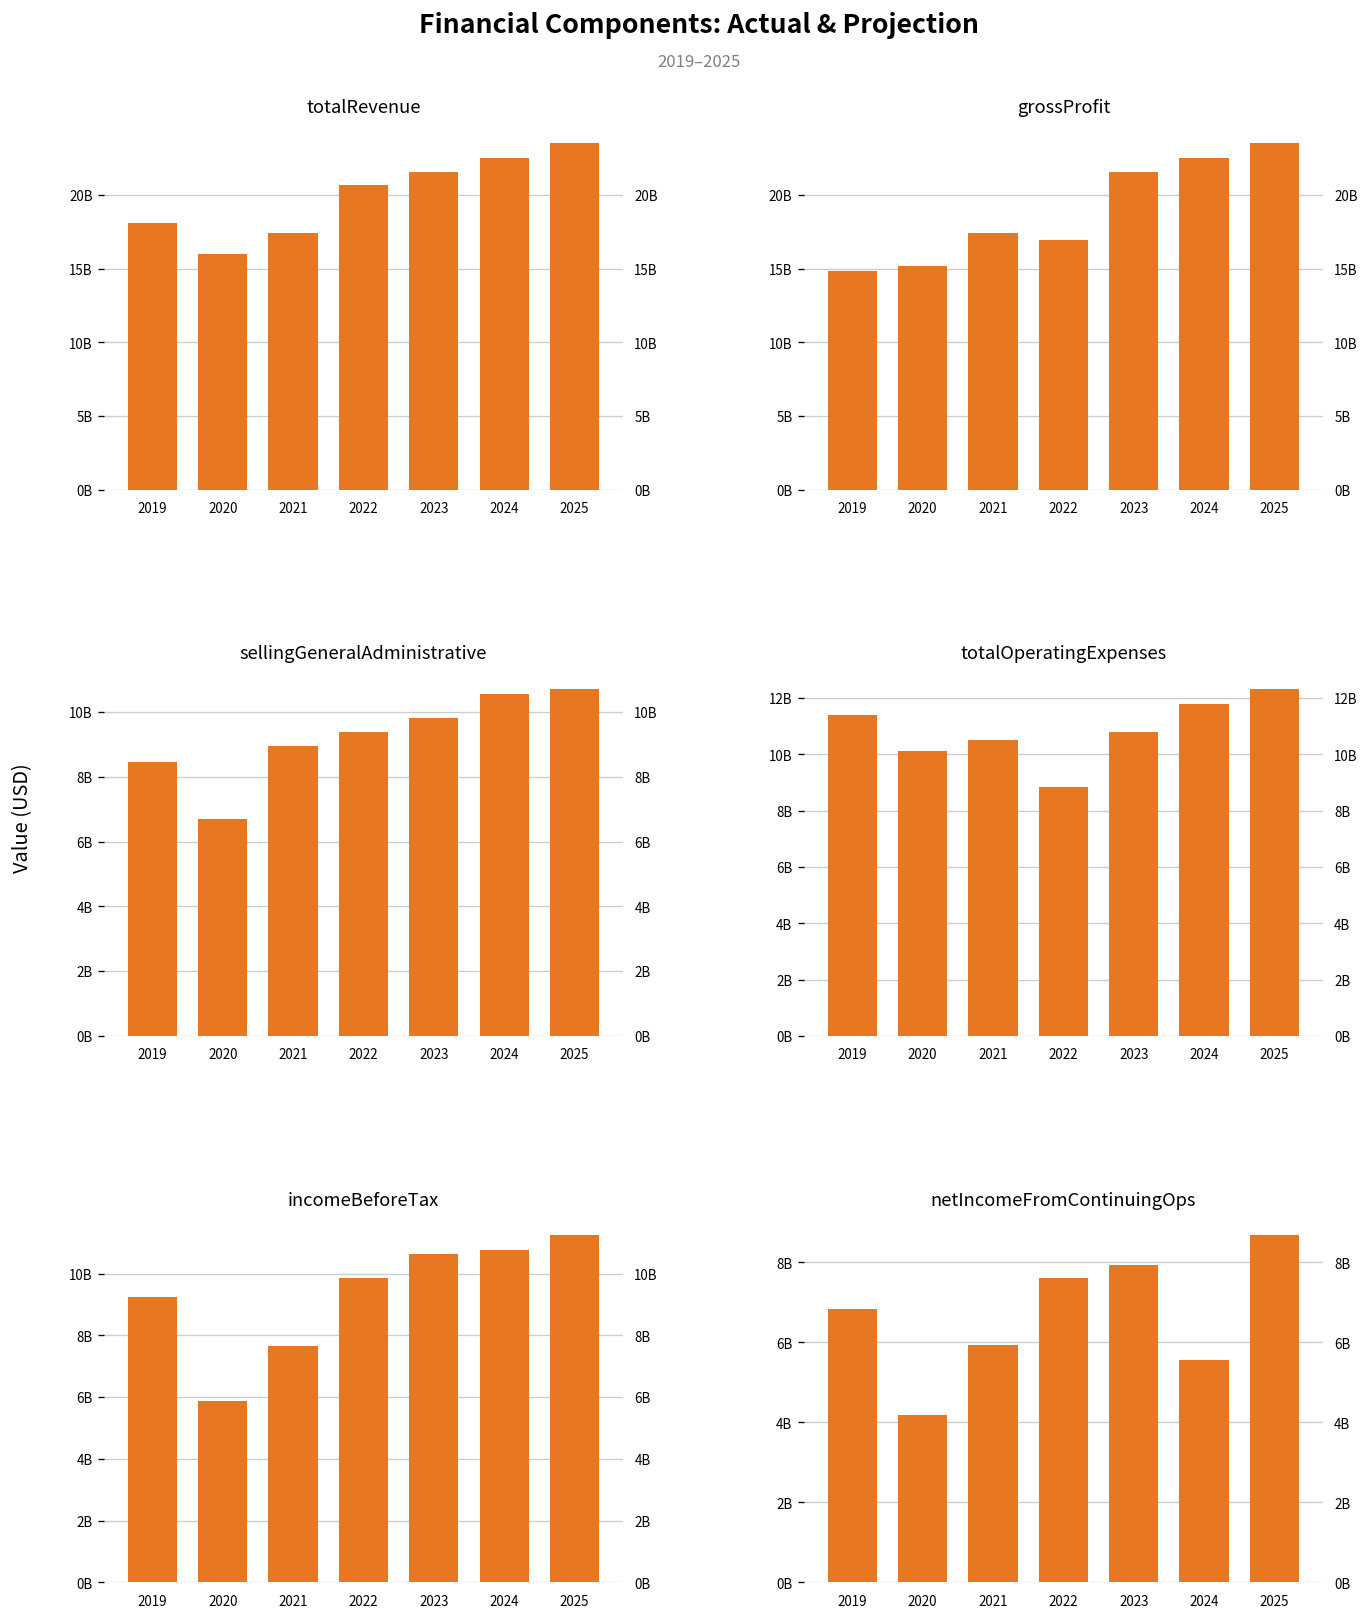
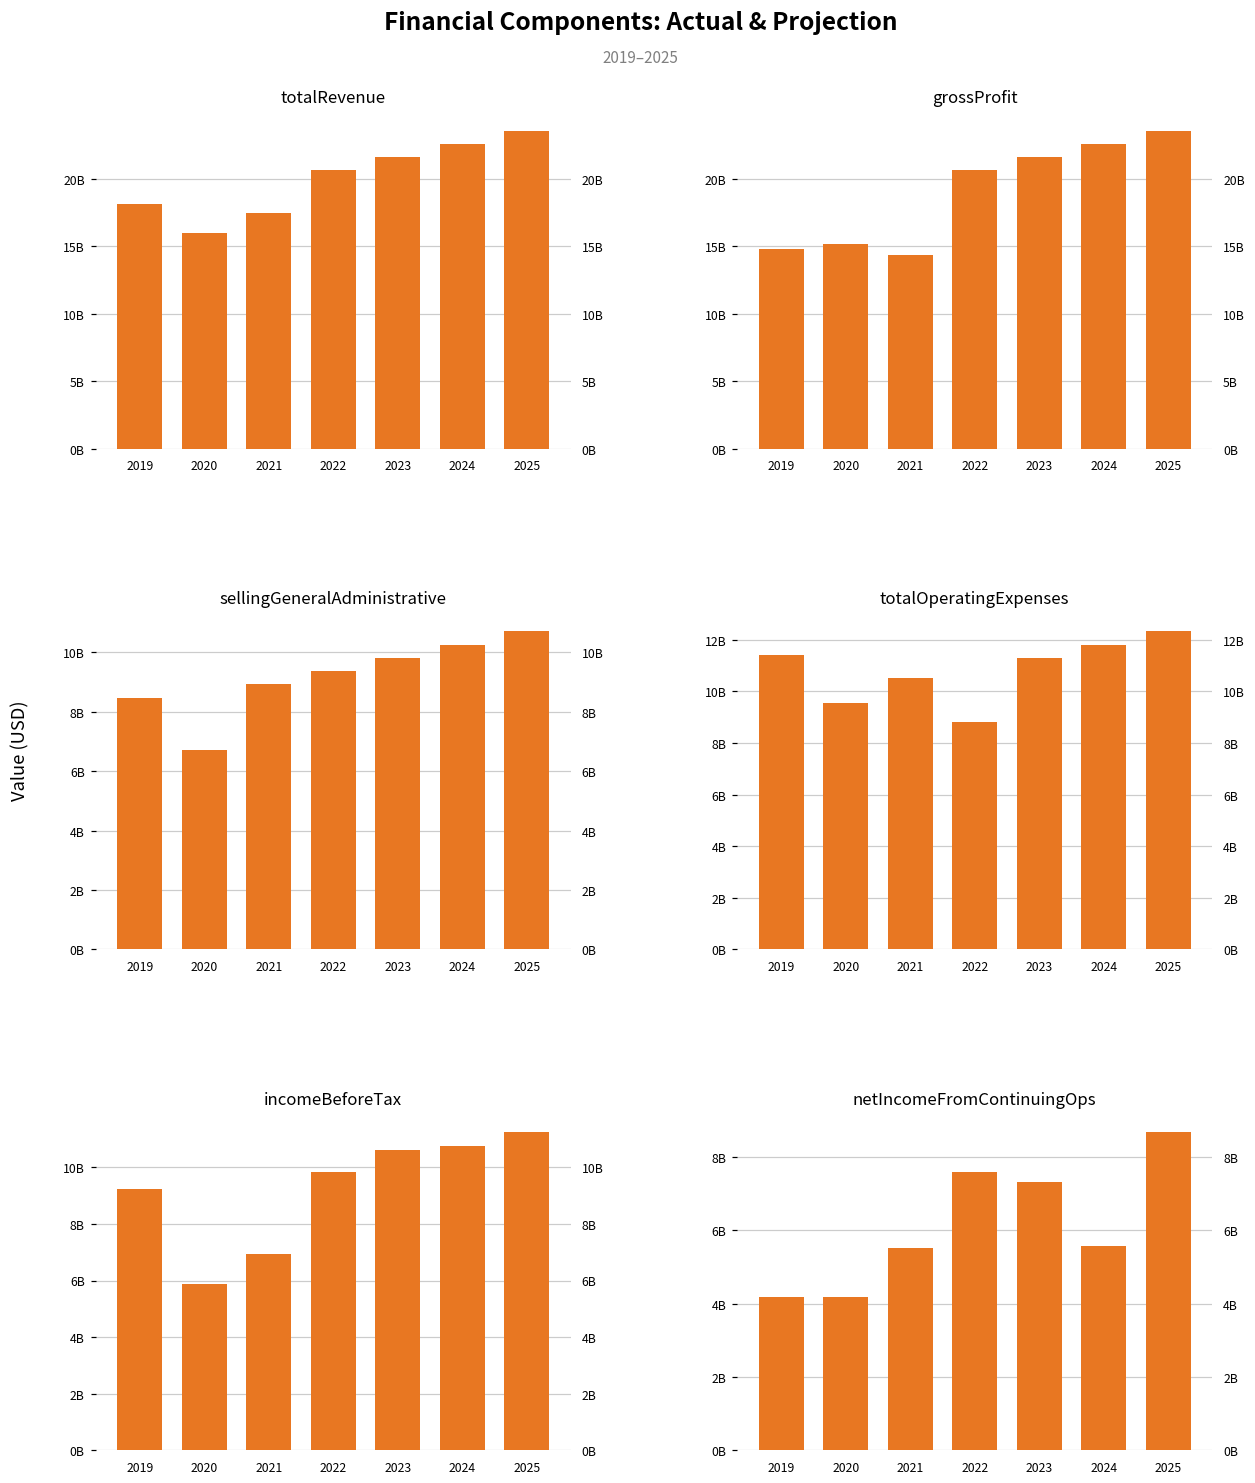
  {
    "totalRevenue": {
      "2019": 18100000000,
      "2020": 16000000000,
      "2021": 17400000000,
      "2022": 20700000000,
      "2023": 21600000000,
      "2024": 22500000000,
      "2025": 23600000000
    },
    "grossProfit": {
      "2019": 14800000000,
      "2020": 15200000000,
-     "2021": 17400000000,
-     "2022": 16900000000,
+     "2021": 14400000000,
+     "2022": 20700000000,
      "2023": 21600000000,
      "2024": 22500000000,
      "2025": 23600000000
    },
    "sellingGeneralAdministrative": {
      "2019": 8500000000,
      "2020": 6700000000,
      "2021": 8900000000,
      "2022": 9400000000,
      "2023": 9800000000,
-     "2024": 10600000000,
+     "2024": 10200000000,
      "2025": 10700000000
    },
    "totalOperatingExpenses": {
      "2019": 11400000000,
-     "2020": 10100000000,
+     "2020": 9500000000,
      "2021": 10500000000,
      "2022": 8800000000,
-     "2023": 10800000000,
+     "2023": 11300000000,
      "2024": 11800000000,
      "2025": 12300000000
    },
    "incomeBeforeTax": {
      "2019": 9200000000,
      "2020": 5900000000,
-     "2021": 7700000000,
+     "2021": 6900000000,
      "2022": 9900000000,
      "2023": 10600000000,
      "2024": 10800000000,
      "2025": 11200000000
    },
    "netIncomeFromContinuingOps": {
-     "2019": 6800000000,
+     "2019": 4200000000,
      "2020": 4200000000,
-     "2021": 5900000000,
+     "2021": 5500000000,
      "2022": 7600000000,
-     "2023": 7900000000,
+     "2023": 7300000000,
      "2024": 5600000000,
      "2025": 8700000000
    }
  }
